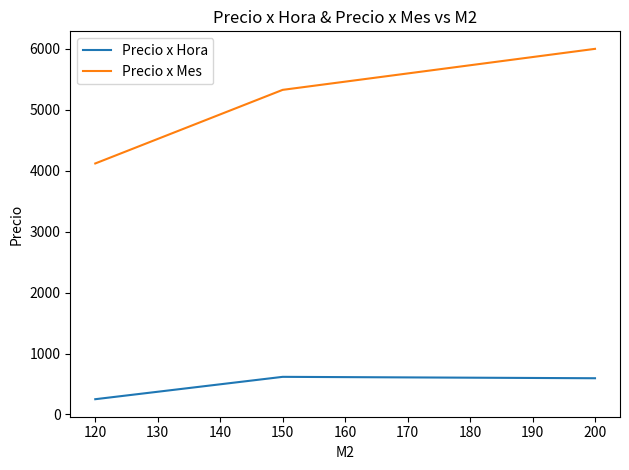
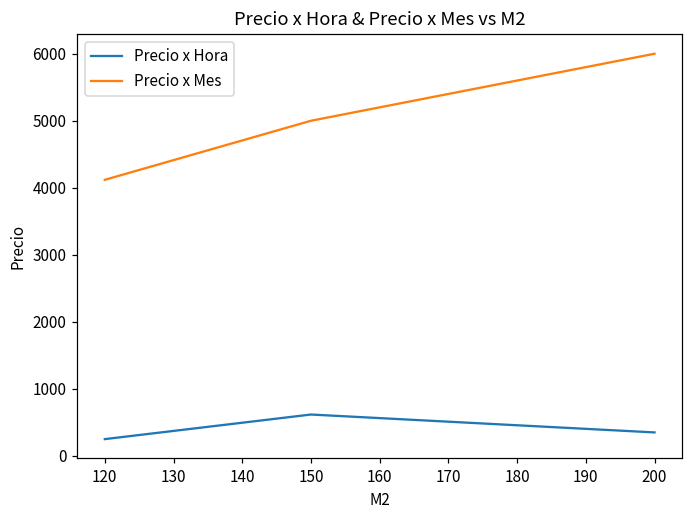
  {
    "Precio x Hora": {
      "120": 300,
      "150": 600,
-     "200": 600
+     "200": 400
    },
    "Precio x Mes": {
      "120": 4100,
-     "150": 5300,
+     "150": 5000,
      "200": 6000
    }
  }
